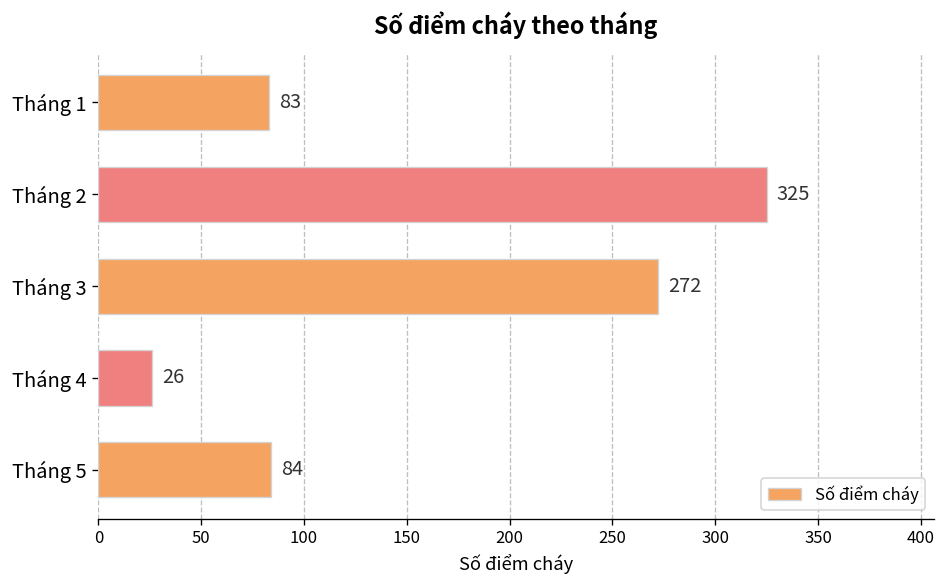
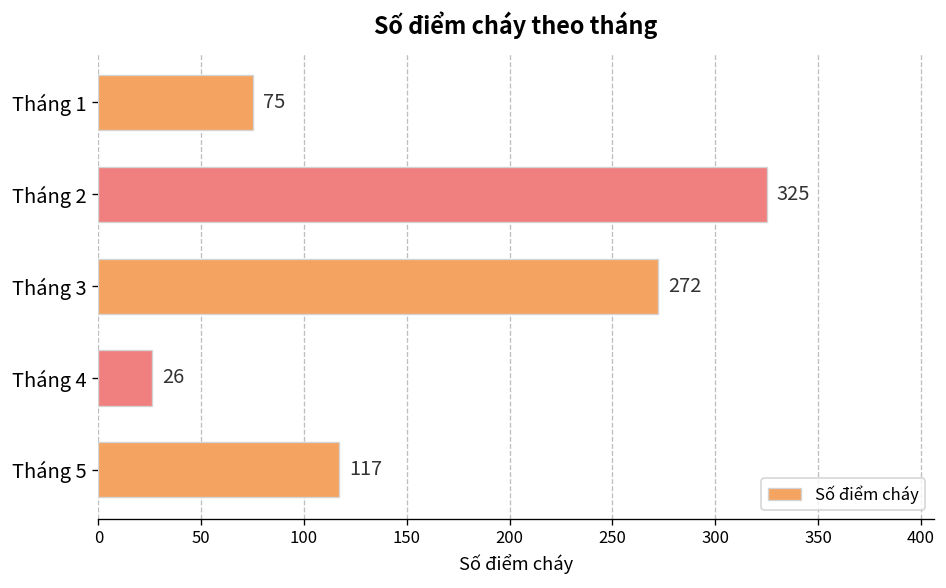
  {
-   "Tháng 1": 83,
+   "Tháng 1": 75,
    "Tháng 2": 325,
    "Tháng 3": 272,
    "Tháng 4": 26,
-   "Tháng 5": 84
+   "Tháng 5": 117
  }
